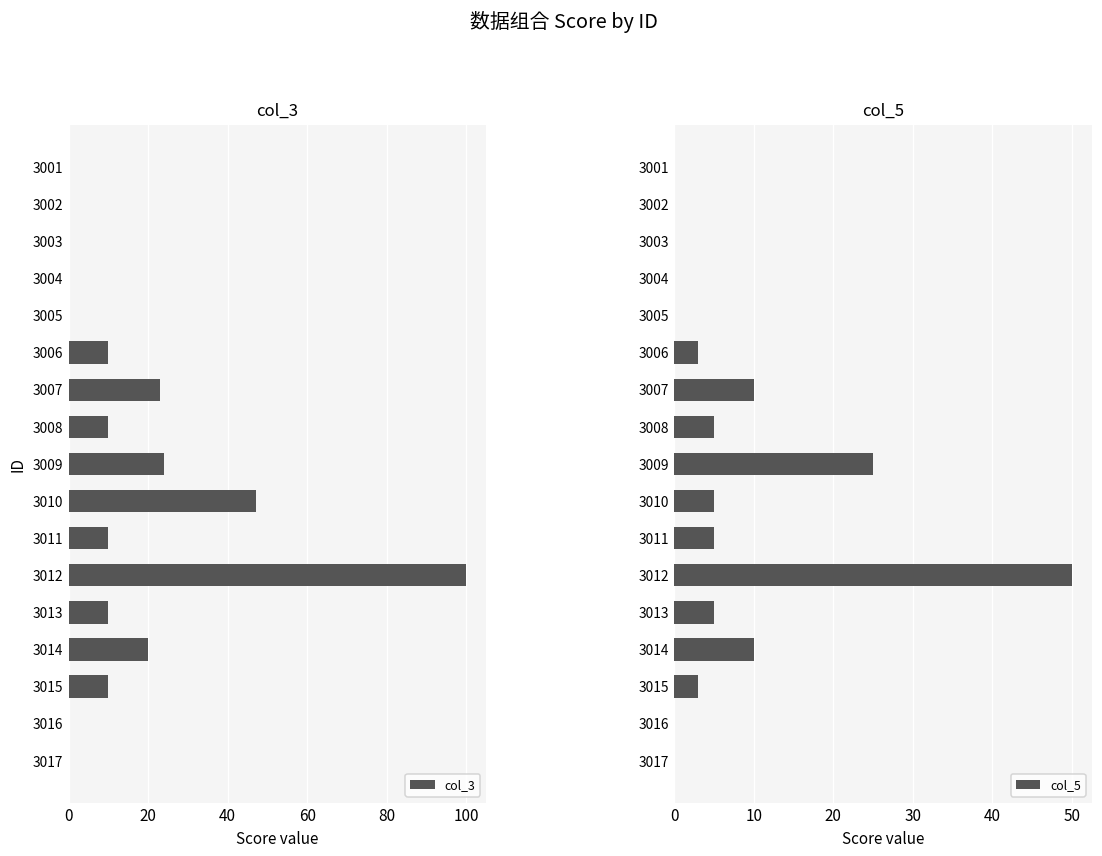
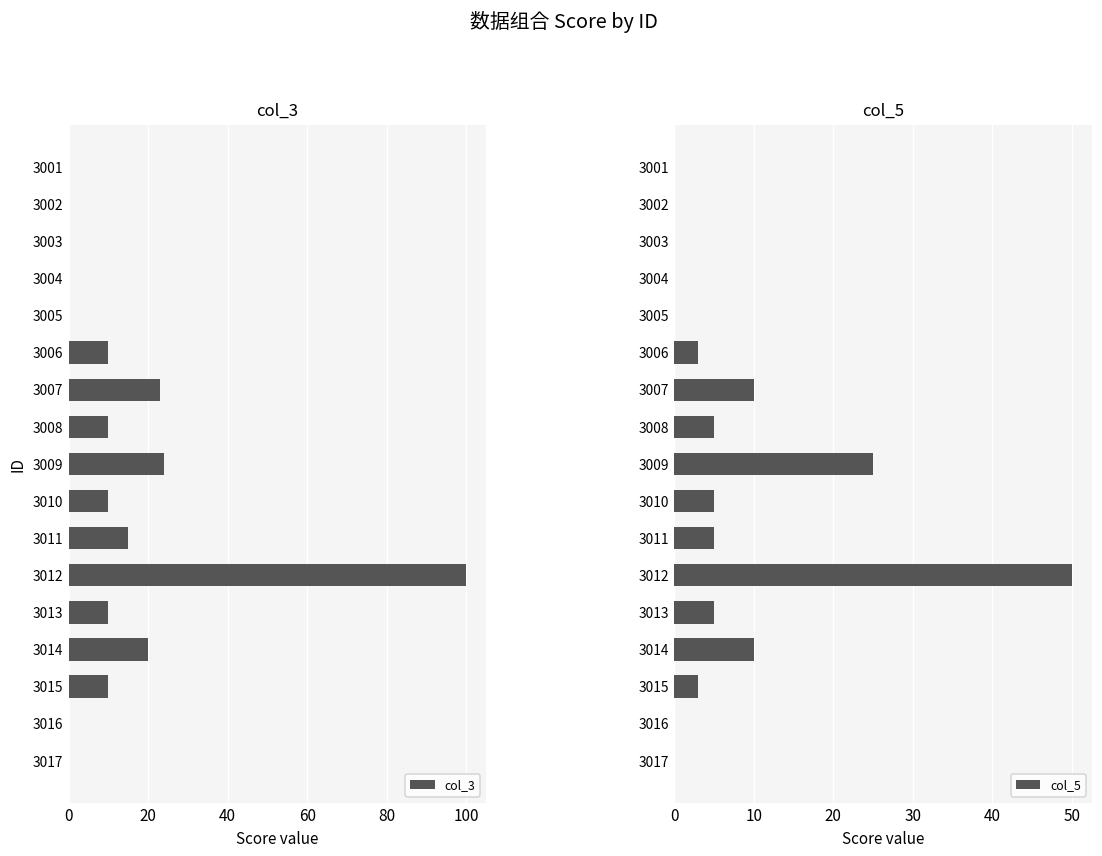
  {
    "col_3": {
      "3001": 0,
      "3002": 0,
      "3003": 0,
      "3004": 0,
      "3005": 0,
      "3006": 10,
      "3007": 23,
      "3008": 10,
      "3009": 24,
-     "3010": 47,
-     "3011": 10,
+     "3010": 10,
+     "3011": 15,
      "3012": 100,
      "3013": 10,
      "3014": 20,
      "3015": 10,
      "3016": 0,
      "3017": 0
    },
    "col_5": {
      "3001": 0,
      "3002": 0,
      "3003": 0,
      "3004": 0,
      "3005": 0,
      "3006": 3,
      "3007": 10,
      "3008": 5,
      "3009": 25,
      "3010": 5,
      "3011": 5,
      "3012": 50,
      "3013": 5,
      "3014": 10,
      "3015": 3,
      "3016": 0,
      "3017": 0
    }
  }
